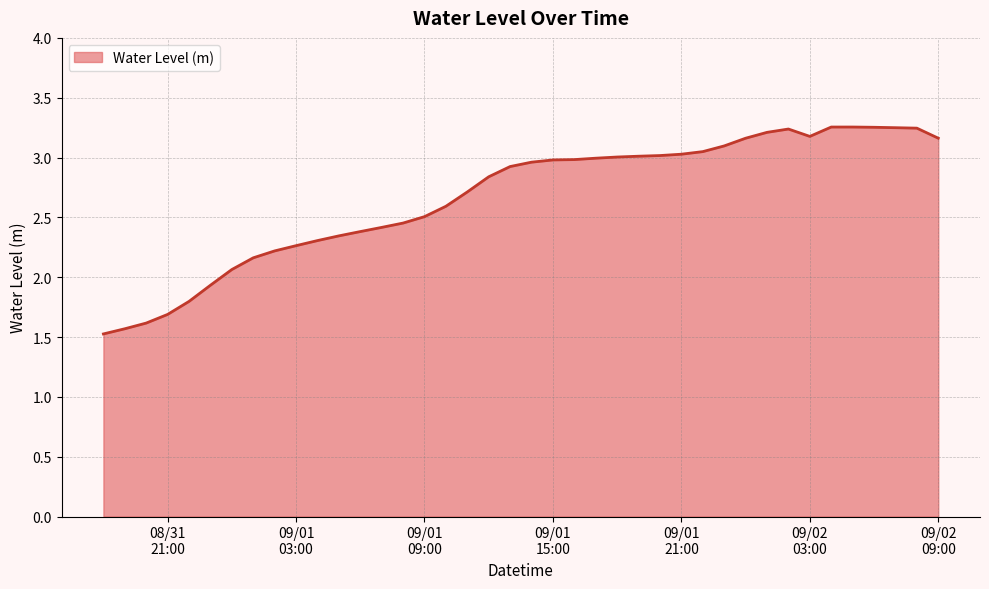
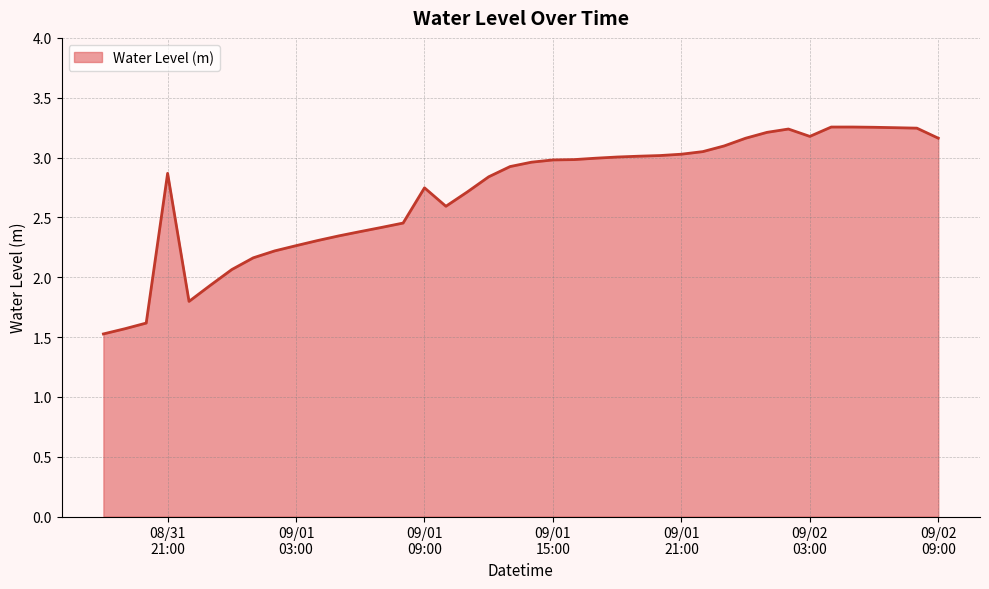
  {
-   "08/31 21:00": 1.69,
+   "08/31 21:00": 2.87,
    "09/01 03:00": 2.26,
-   "09/01 09:00": 2.51,
+   "09/01 09:00": 2.75,
    "09/01 15:00": 2.98,
    "09/01 21:00": 3.03,
    "09/02 03:00": 3.18,
    "09/02 09:00": 3.16
  }
